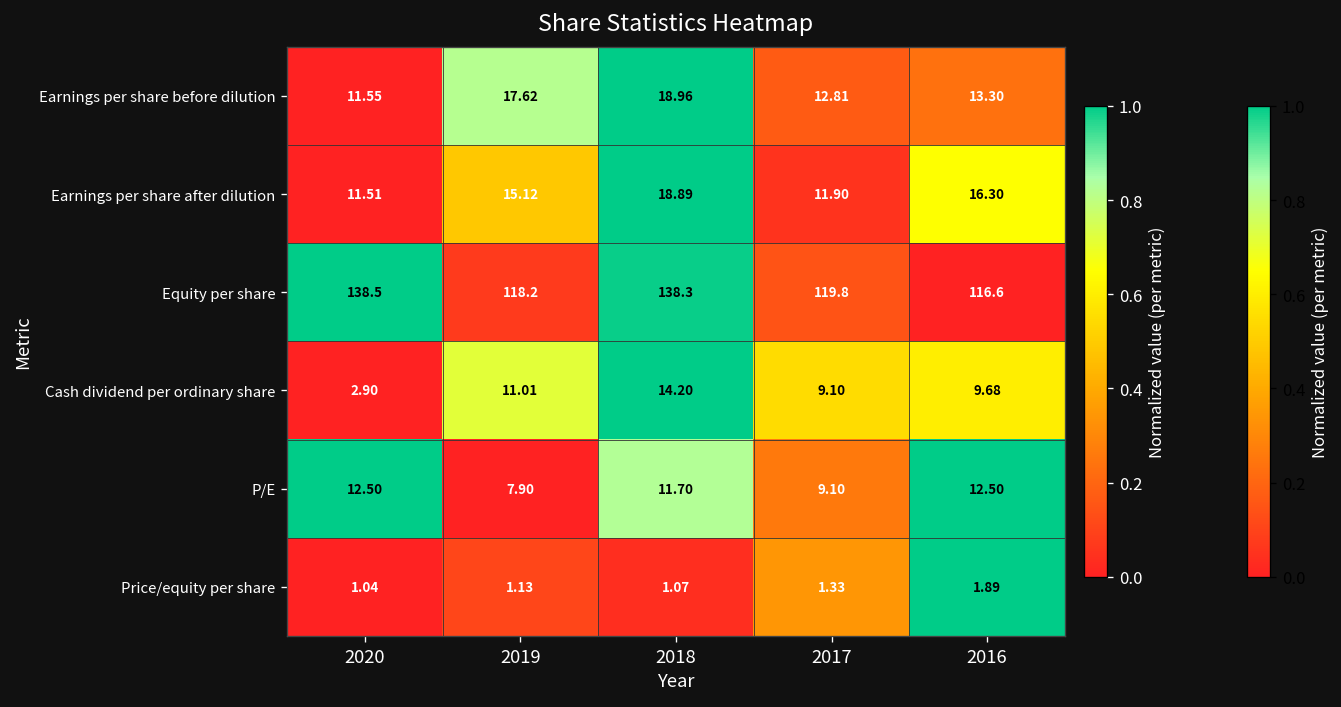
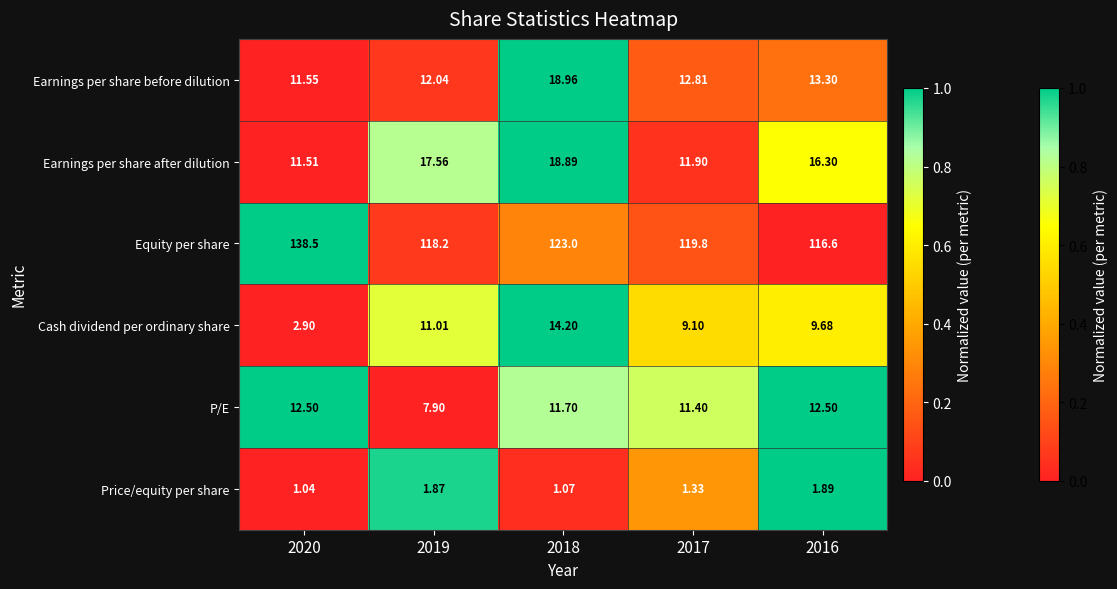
  {
    "Earnings per share before dilution": {
      "2020": 11.55,
-     "2019": 17.62,
+     "2019": 12.04,
      "2018": 18.96,
      "2017": 12.81,
      "2016": 13.30
    },
    "Earnings per share after dilution": {
      "2020": 11.51,
-     "2019": 15.12,
+     "2019": 17.56,
      "2018": 18.89,
      "2017": 11.90,
      "2016": 16.30
    },
    "Equity per share": {
      "2020": 138.5,
      "2019": 118.2,
-     "2018": 138.3,
+     "2018": 123.0,
      "2017": 119.8,
      "2016": 116.6
    },
    "Cash dividend per ordinary share": {
      "2020": 2.90,
      "2019": 11.01,
      "2018": 14.20,
      "2017": 9.10,
      "2016": 9.68
    },
    "P/E": {
      "2020": 12.50,
      "2019": 7.90,
      "2018": 11.70,
-     "2017": 9.10,
+     "2017": 11.40,
      "2016": 12.50
    },
    "Price/equity per share": {
      "2020": 1.04,
-     "2019": 1.13,
+     "2019": 1.87,
      "2018": 1.07,
      "2017": 1.33,
      "2016": 1.89
    }
  }
